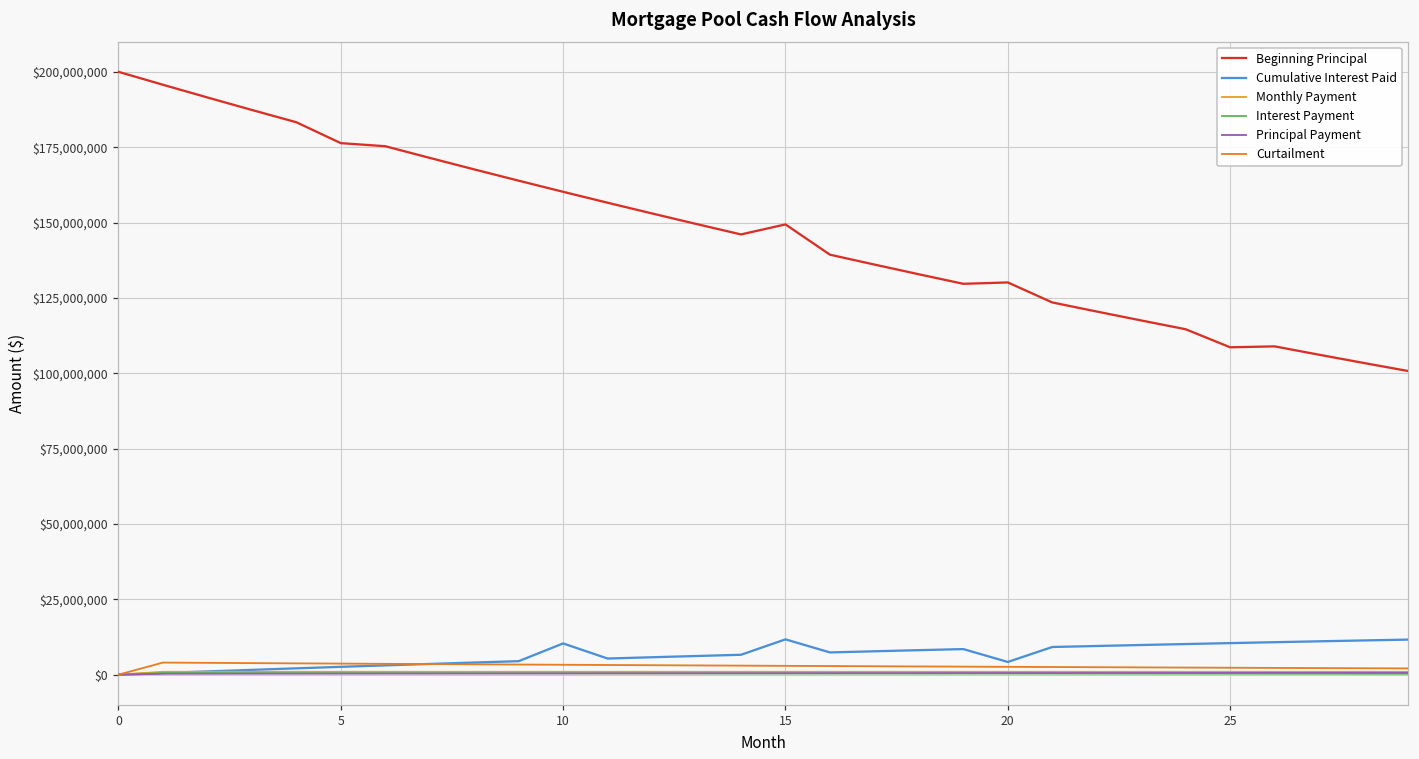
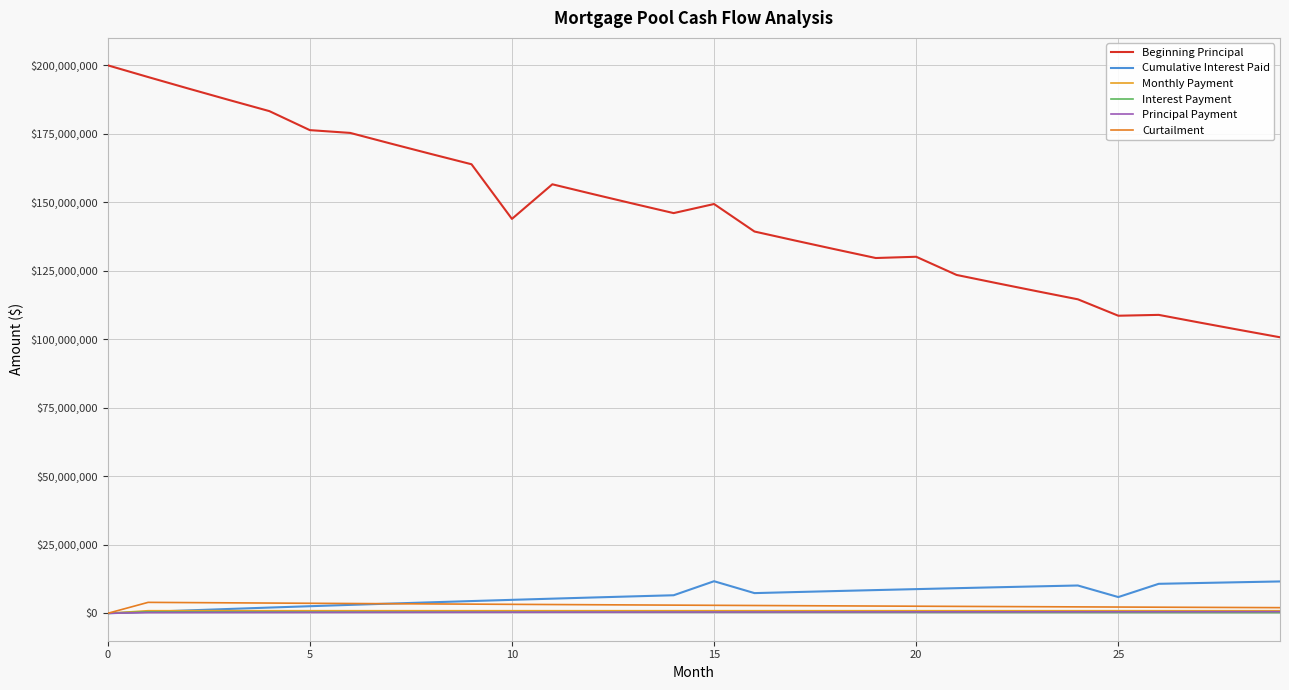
  {
    "Beginning Principal": {
      "0": "$200,000,000",
      "5": "$176,000,000",
-     "10": "$160,000,000",
+     "10": "$144,000,000",
      "15": "$149,000,000",
      "20": "$130,000,000",
      "25": "$109,000,000"
    },
    "Cumulative Interest Paid": {
      "5": "$3,000,000",
-     "10": "$10,000,000",
+     "10": "$5,000,000",
      "15": "$12,000,000",
-     "20": "$4,000,000",
-     "25": "$10,000,000"
+     "20": "$9,000,000",
+     "25": "$6,000,000"
    }
  }
